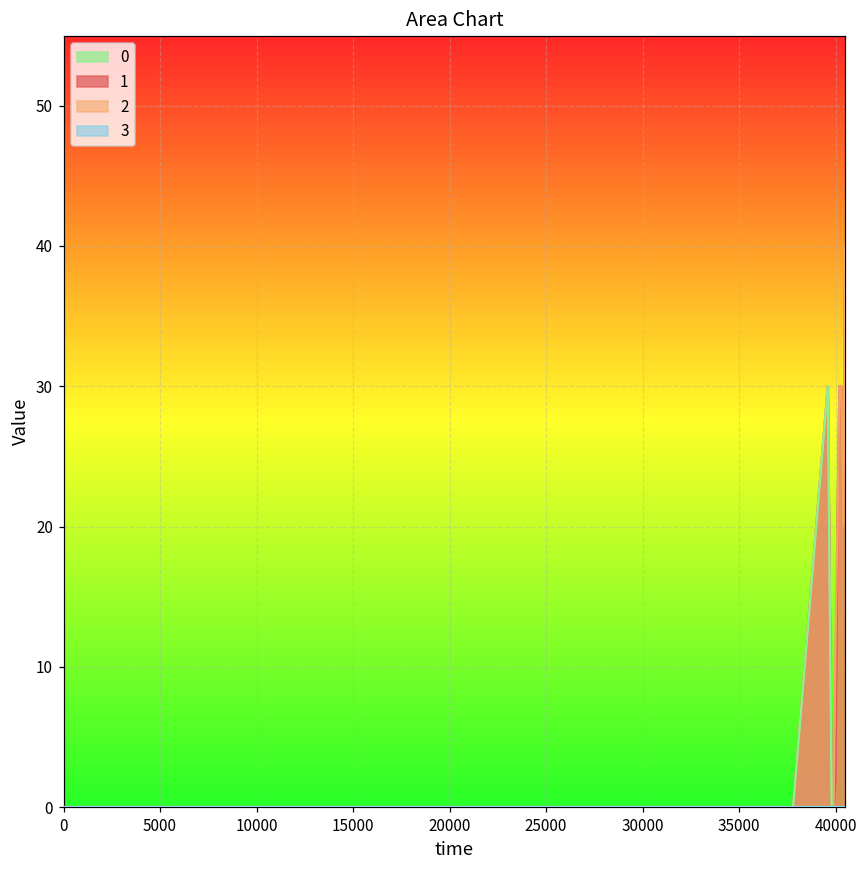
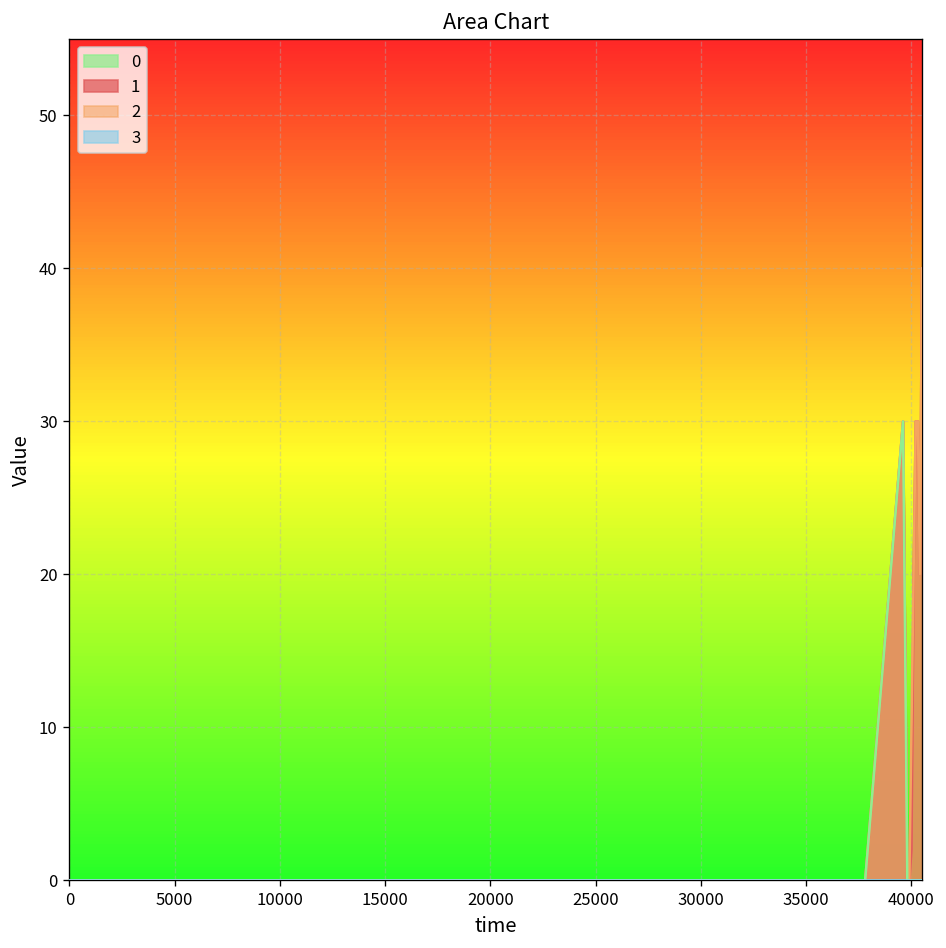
  {
    "1": {
      "40000": 2
    },
    "2": {
-     "40000": 12
+     "40000": 10
    }
  }
